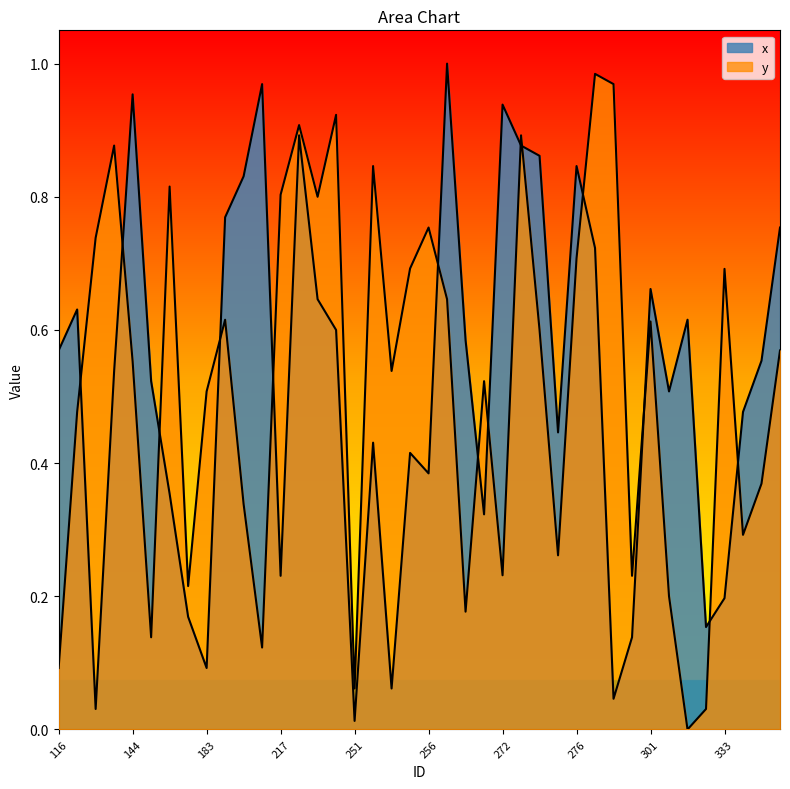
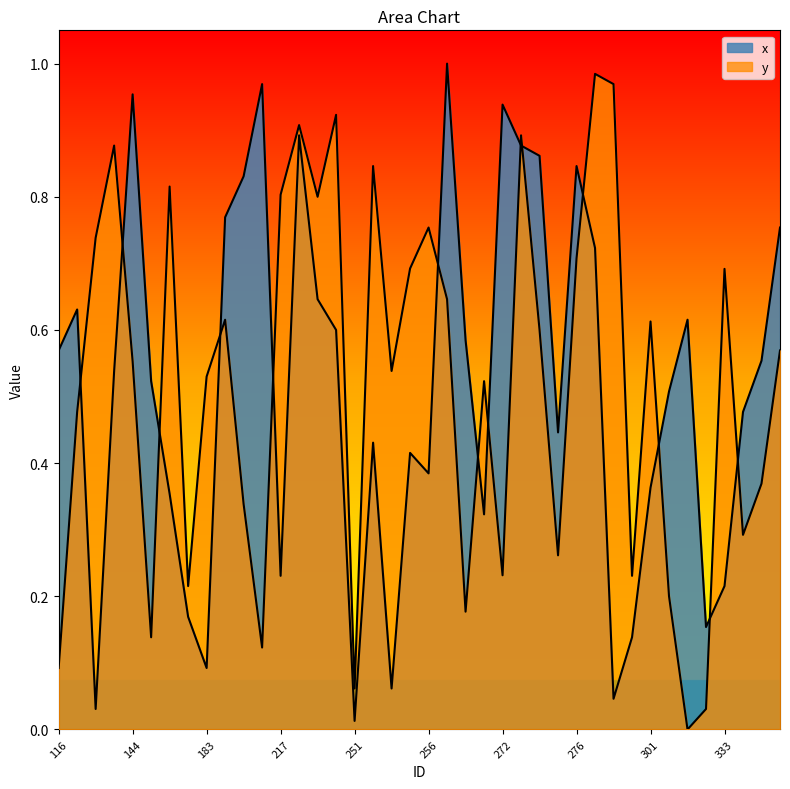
  {
    "x": {
      "116": 0.57,
      "144": 0.95,
      "183": 0.09,
      "217": 0.23,
      "251": 0.01,
      "256": 0.38,
      "272": 0.94,
      "276": 0.85,
-     "301": 0.66,
-     "333": 0.20
+     "301": 0.36,
+     "333": 0.22
    },
    "y": {
      "116": 0.09,
      "144": 0.55,
-     "183": 0.51,
+     "183": 0.53,
      "217": 0.80,
      "251": 0.06,
      "256": 0.75,
      "272": 0.23,
      "276": 0.71,
      "301": 0.61,
      "333": 0.69
    }
  }
